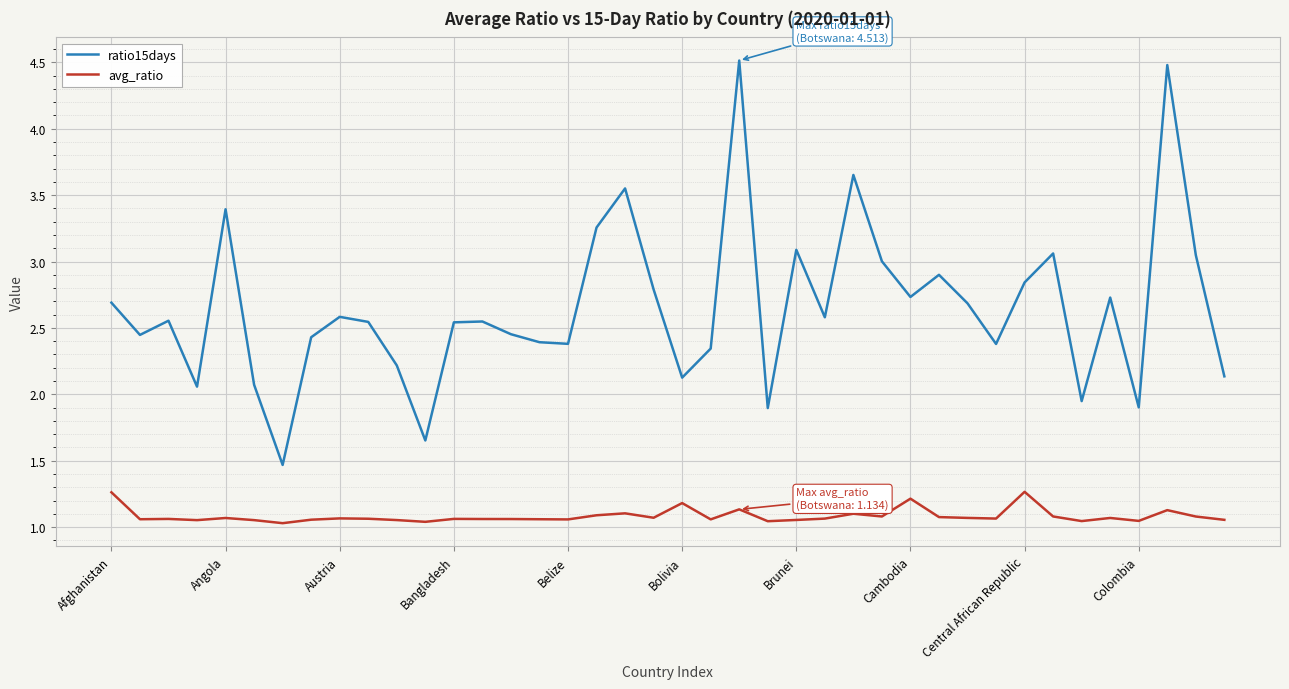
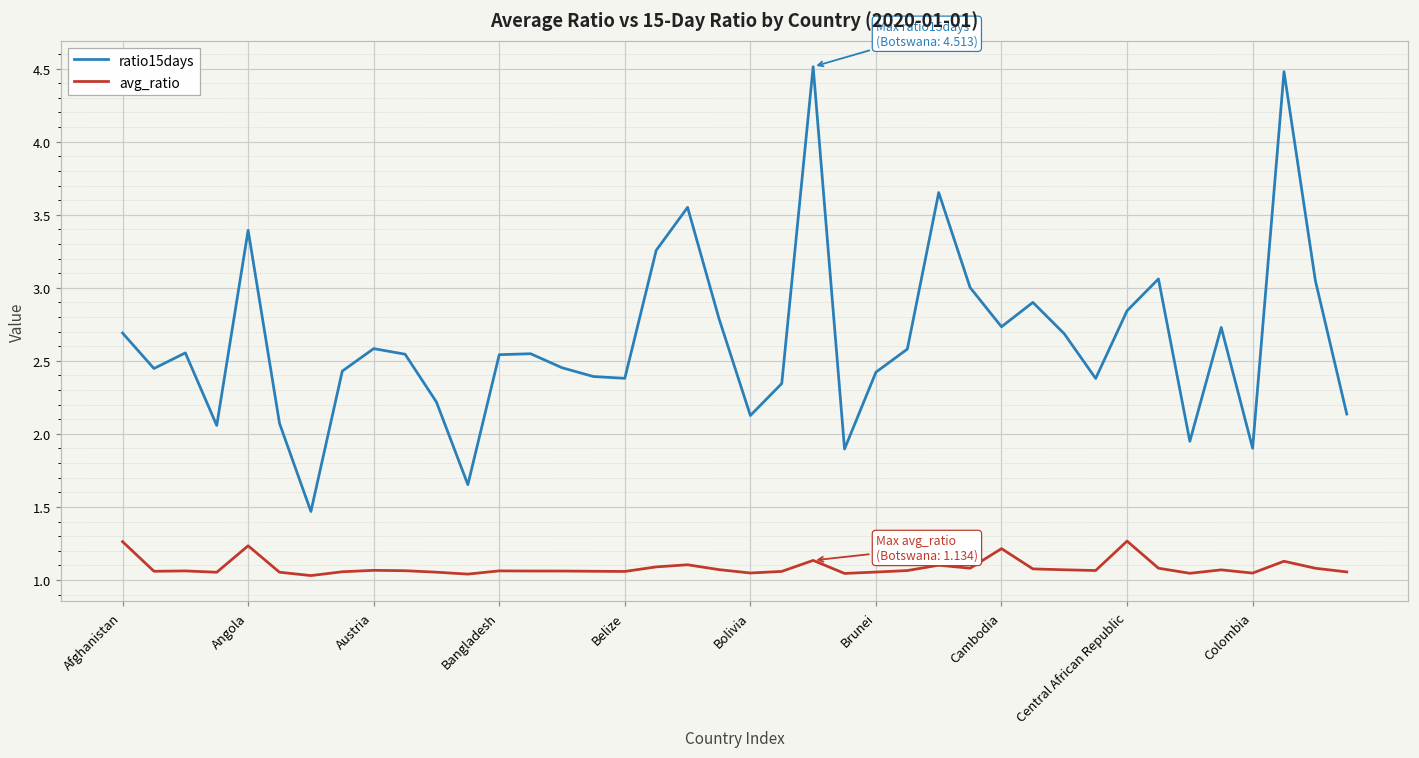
  {
    "ratio15days": {
      "Afghanistan": 2.69,
      "Angola": 3.39,
      "Austria": 2.58,
      "Bangladesh": 2.54,
      "Belize": 2.38,
      "Bolivia": 2.13,
-     "Brunei": 3.09,
+     "Brunei": 2.42,
      "Cambodia": 2.73,
      "Central African Republic": 2.84,
      "Colombia": 1.90
    },
    "avg_ratio": {
      "Afghanistan": 1.26,
-     "Angola": 1.07,
+     "Angola": 1.23,
      "Austria": 1.07,
      "Bangladesh": 1.06,
      "Belize": 1.06,
-     "Bolivia": 1.18,
+     "Bolivia": 1.05,
      "Brunei": 1.05,
      "Cambodia": 1.21,
      "Central African Republic": 1.27,
      "Colombia": 1.05
    }
  }
